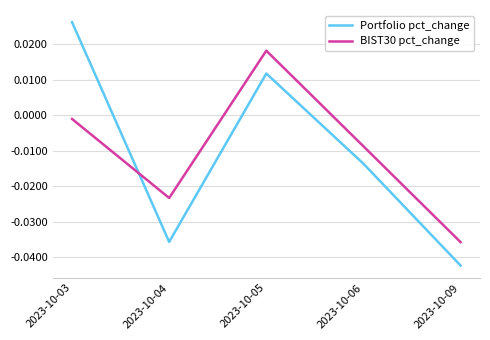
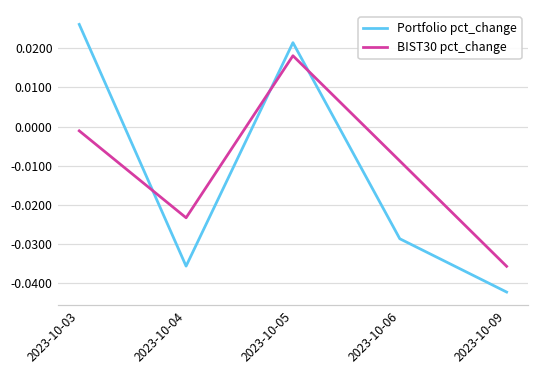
  {
    "Portfolio pct_change": {
      "2023-10-03": 0.026,
      "2023-10-04": -0.036,
-     "2023-10-05": 0.012,
-     "2023-10-06": -0.014,
+     "2023-10-05": 0.021,
+     "2023-10-06": -0.029,
      "2023-10-09": -0.042
    },
    "BIST30 pct_change": {
      "2023-10-03": -0.001,
      "2023-10-04": -0.023,
      "2023-10-05": 0.018,
      "2023-10-06": -0.009,
      "2023-10-09": -0.036
    }
  }
